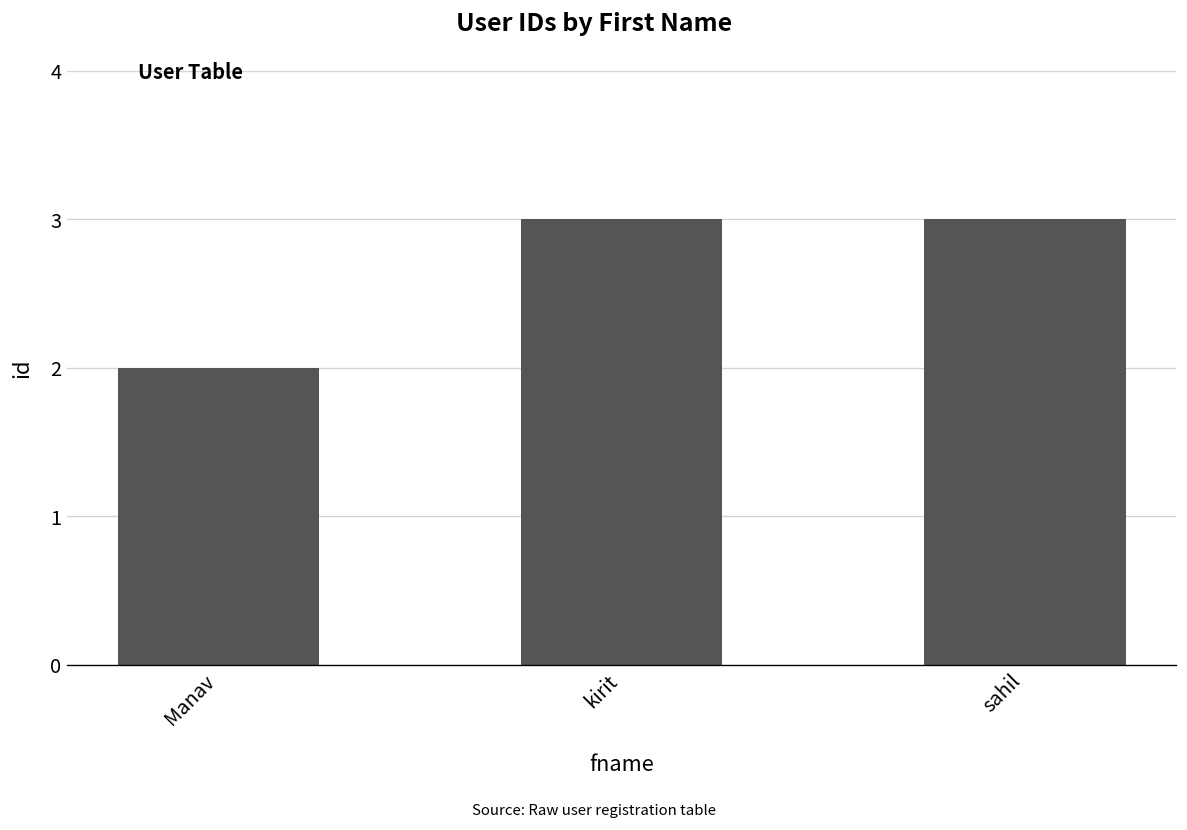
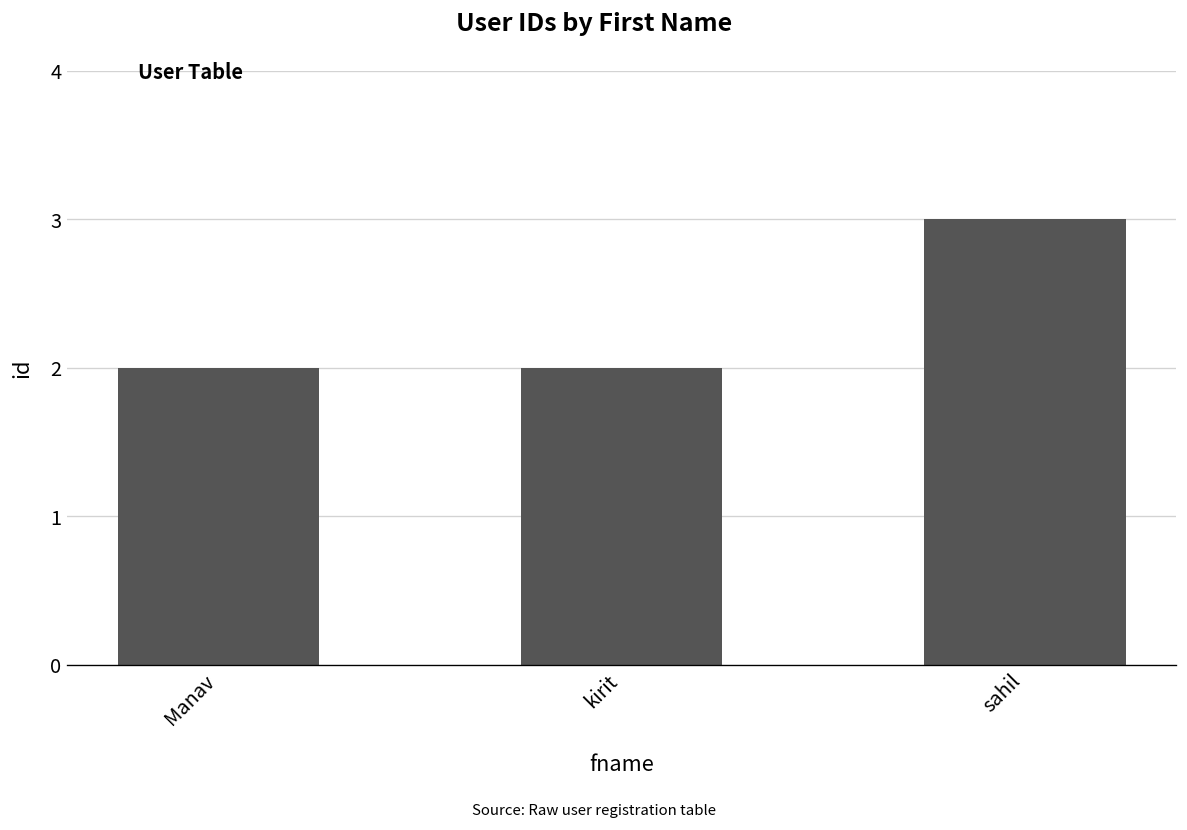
  {
    "Manav": 2,
-   "kirit": 3,
+   "kirit": 2,
    "sahil": 3
  }
